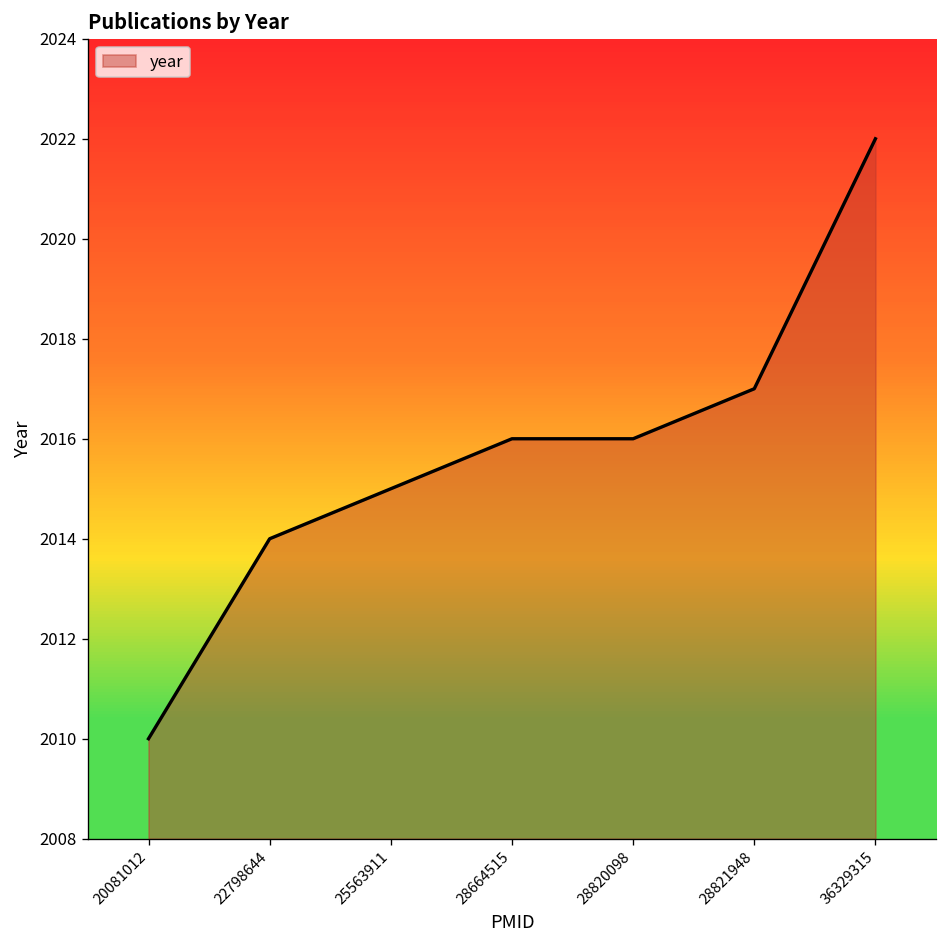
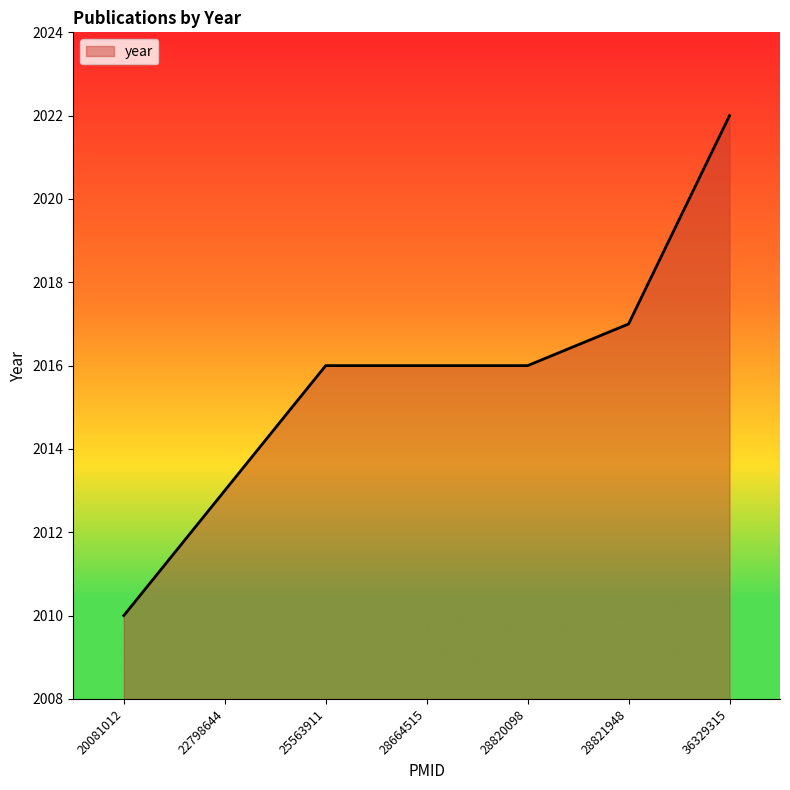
  {
    "20081012": 2010,
-   "22798644": 2014,
-   "25563911": 2015,
+   "22798644": 2013,
+   "25563911": 2016,
    "28664515": 2016,
    "28820098": 2016,
    "28821948": 2017,
    "36329315": 2022
  }
